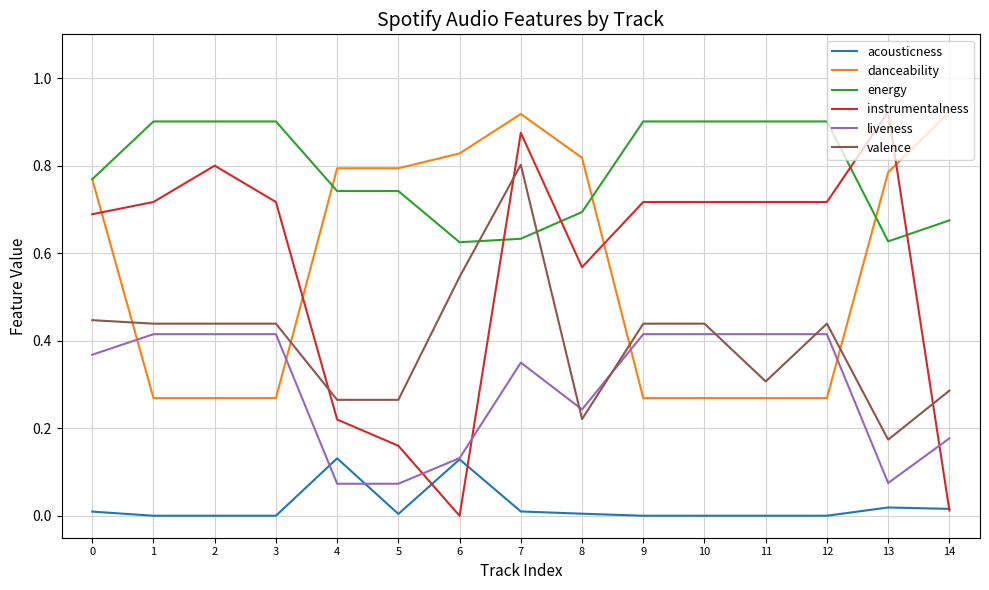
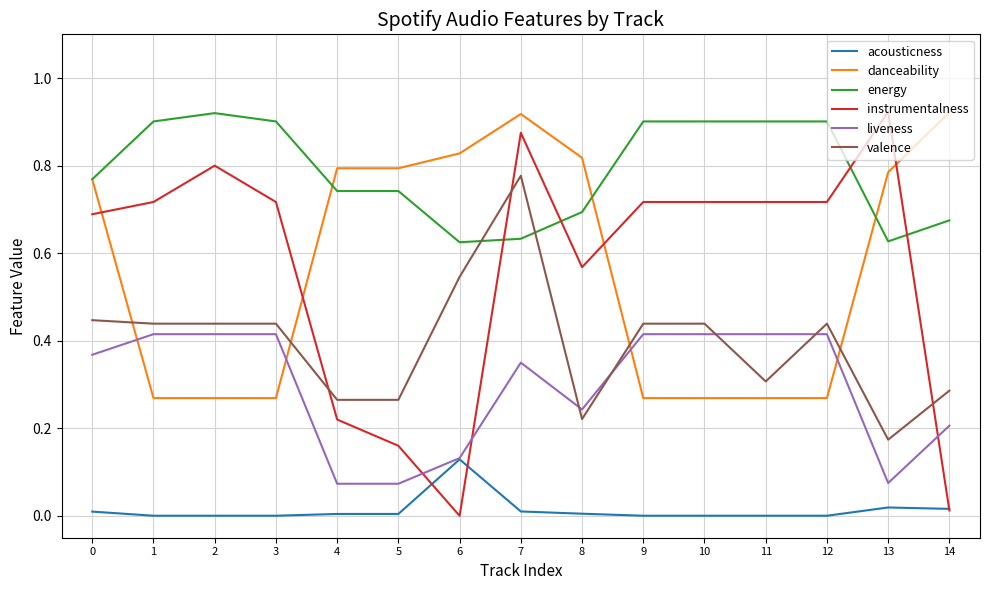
  {
    "acousticness": {
      "0": 0.01,
      "1": 0.00,
      "2": 0.00,
      "3": 0.00,
-     "4": 0.13,
+     "4": 0.00,
      "5": 0.00,
      "7": 0.01,
      "8": 0.00,
      "9": 0.00,
      "10": 0.00,
      "11": 0.00,
      "12": 0.00,
      "13": 0.02
    },
    "danceability": {
      "1": 0.27,
      "2": 0.27,
      "3": 0.27,
      "4": 0.79,
      "5": 0.79,
      "6": 0.83,
      "7": 0.92,
      "8": 0.82,
      "9": 0.27,
      "10": 0.27,
      "11": 0.27,
      "12": 0.27,
      "13": 0.79
    },
    "energy": {
      "1": 0.90,
-     "2": 0.90,
+     "2": 0.92,
      "3": 0.90,
      "4": 0.74,
      "5": 0.74,
      "6": 0.63,
      "7": 0.63,
      "8": 0.69,
      "9": 0.90,
      "10": 0.90,
      "11": 0.90,
      "12": 0.90,
      "13": 0.63,
      "14": 0.68
    },
    "instrumentalness": {
      "0": 0.69,
      "1": 0.72,
      "2": 0.80,
      "3": 0.72,
      "4": 0.22,
      "5": 0.16,
      "6": 0.00,
      "7": 0.88,
      "8": 0.57,
      "9": 0.72,
      "10": 0.72,
      "11": 0.72,
      "12": 0.72
    },
    "liveness": {
      "0": 0.37,
      "1": 0.42,
      "2": 0.42,
      "3": 0.42,
      "4": 0.07,
      "5": 0.07,
      "7": 0.35,
      "8": 0.24,
      "9": 0.42,
      "10": 0.42,
      "11": 0.42,
      "12": 0.42,
      "13": 0.08,
-     "14": 0.18
+     "14": 0.21
    },
    "valence": {
      "0": 0.45,
      "1": 0.44,
      "2": 0.44,
      "3": 0.44,
      "4": 0.27,
      "5": 0.27,
      "6": 0.55,
-     "7": 0.80,
+     "7": 0.78,
      "8": 0.22,
      "9": 0.44,
      "10": 0.44,
      "11": 0.31,
      "12": 0.44,
      "13": 0.17,
      "14": 0.29
    }
  }
